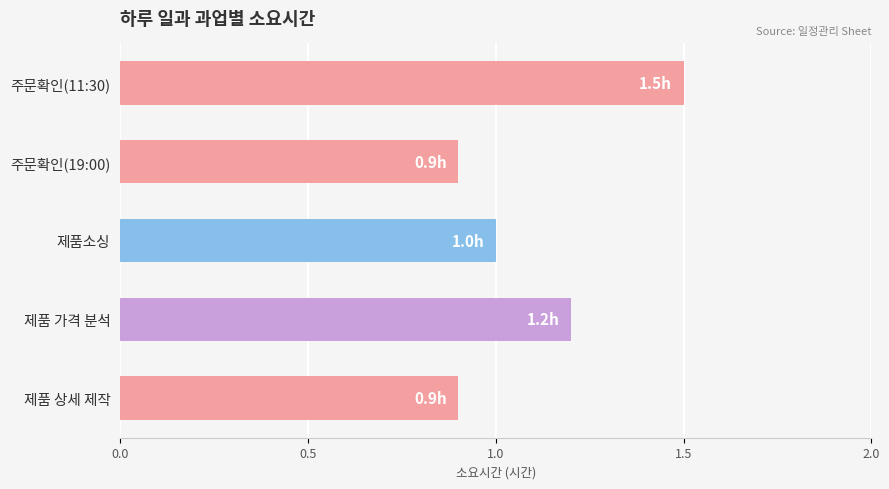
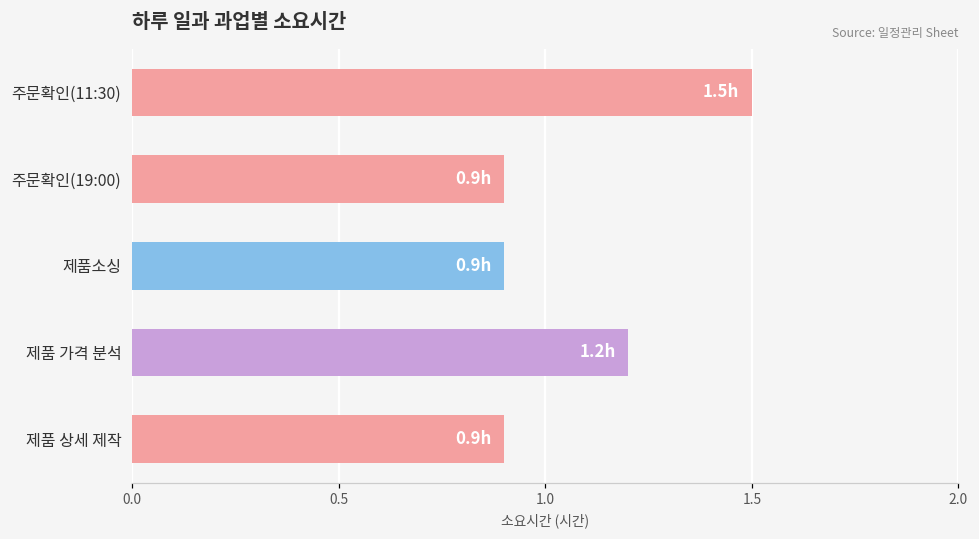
  {
    "주문확인(11:30)": "1.5h",
    "주문확인(19:00)": "0.9h",
-   "제품소싱": "1.0h",
+   "제품소싱": "0.9h",
    "제품 가격 분석": "1.2h",
    "제품 상세 제작": "0.9h"
  }
